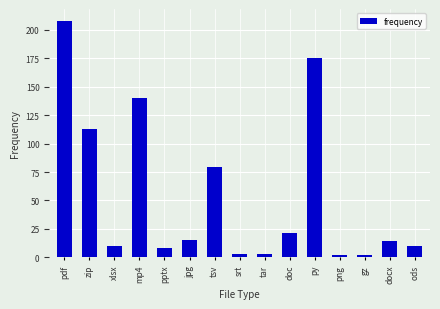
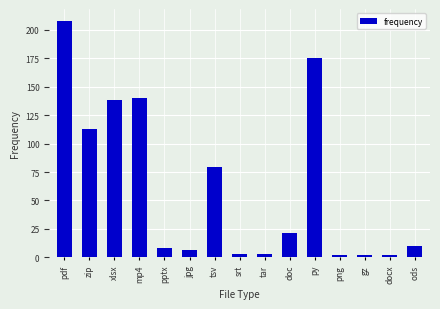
  {
    "pdf": 208,
    "zip": 113,
-   "xlsx": 10,
+   "xlsx": 138,
    "mp4": 140,
    "pptx": 8,
-   "jpg": 15,
+   "jpg": 6,
    "tsv": 79,
    "srt": 3,
    "tar": 3,
    "doc": 21,
    "py": 175,
-   "docx": 14,
+   "docx": 2,
    "ods": 10
  }
